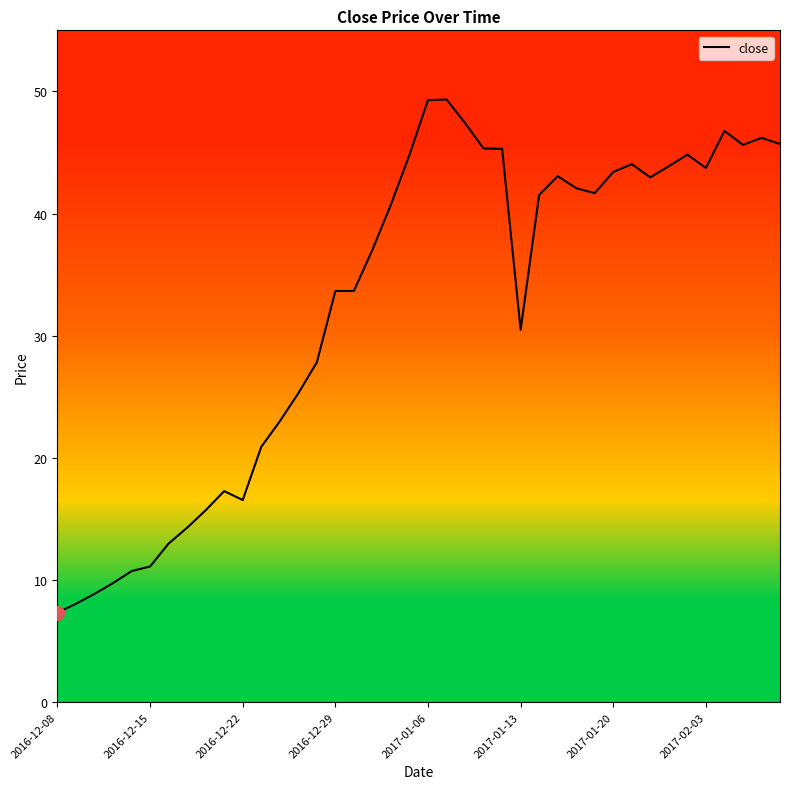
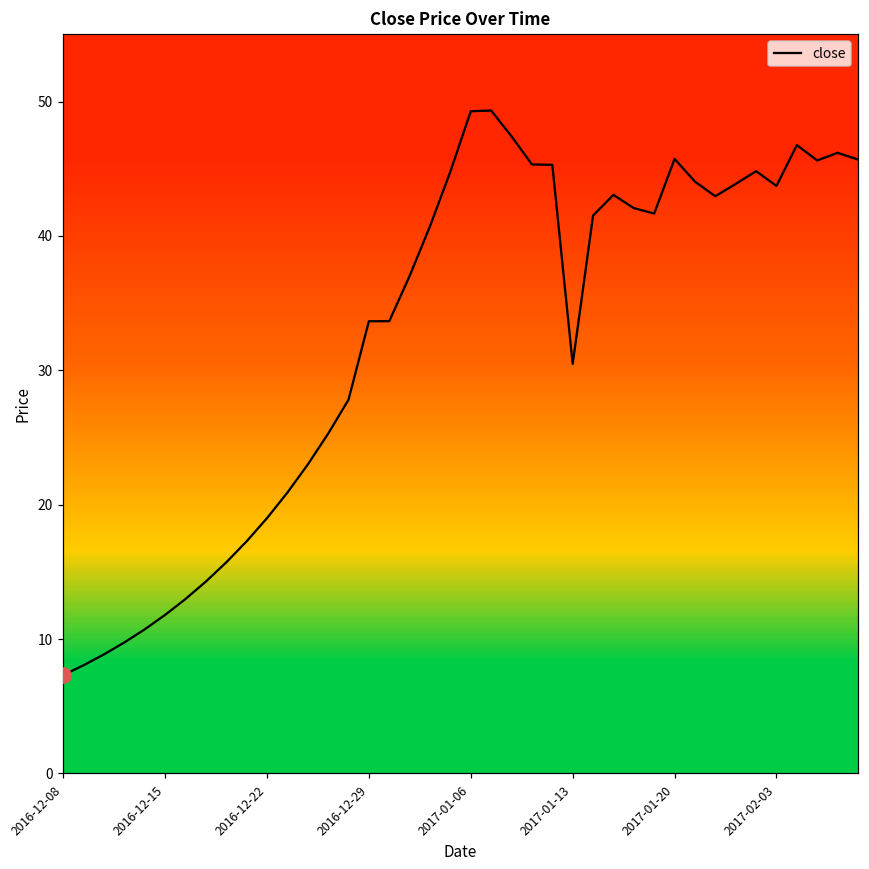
  {
    "close": {
-     "2016-12-15": 11.1,
-     "2016-12-22": 16.5,
+     "2016-12-15": 11.8,
+     "2016-12-22": 19.0,
      "2016-12-29": 33.7,
      "2017-01-06": 49.3,
      "2017-01-13": 30.5,
-     "2017-01-20": 43.4,
+     "2017-01-20": 45.7,
      "2017-02-03": 43.7
    }
  }
